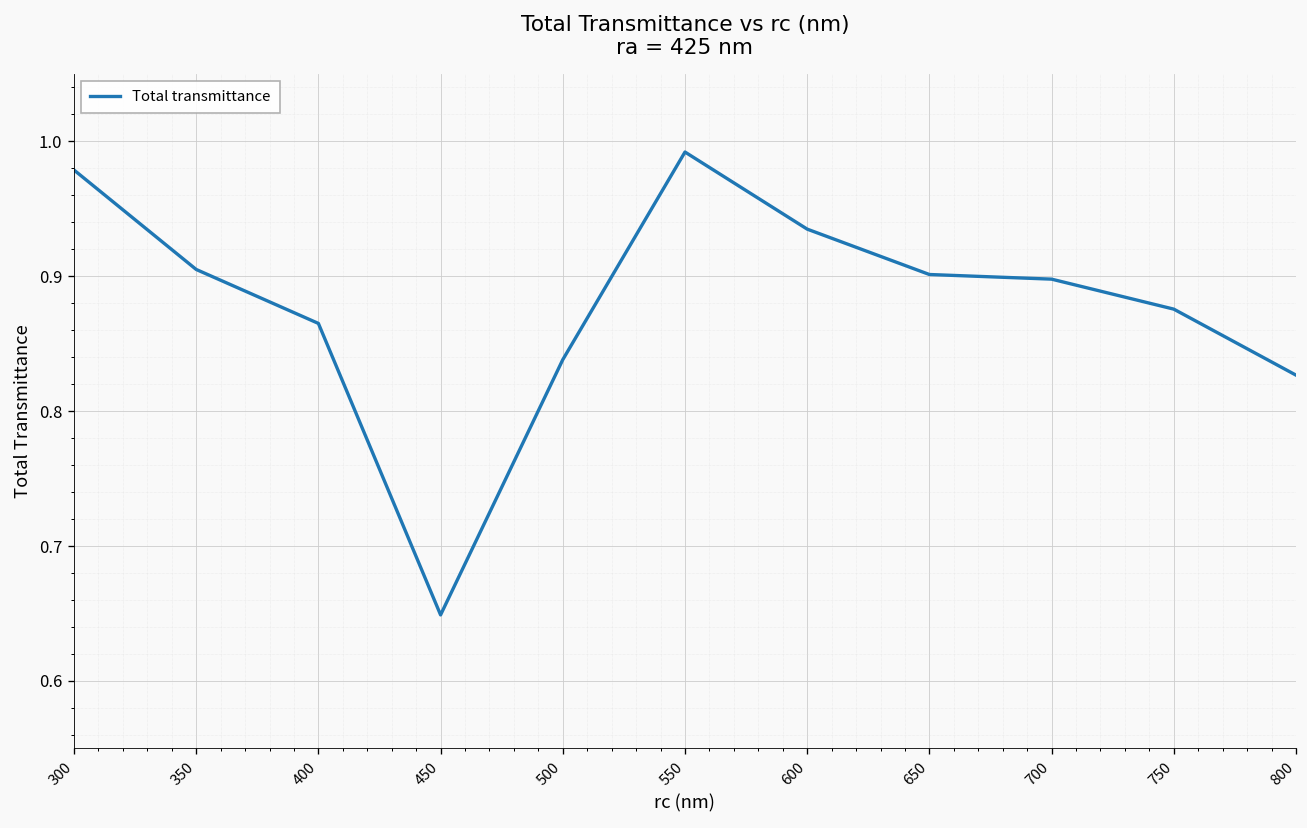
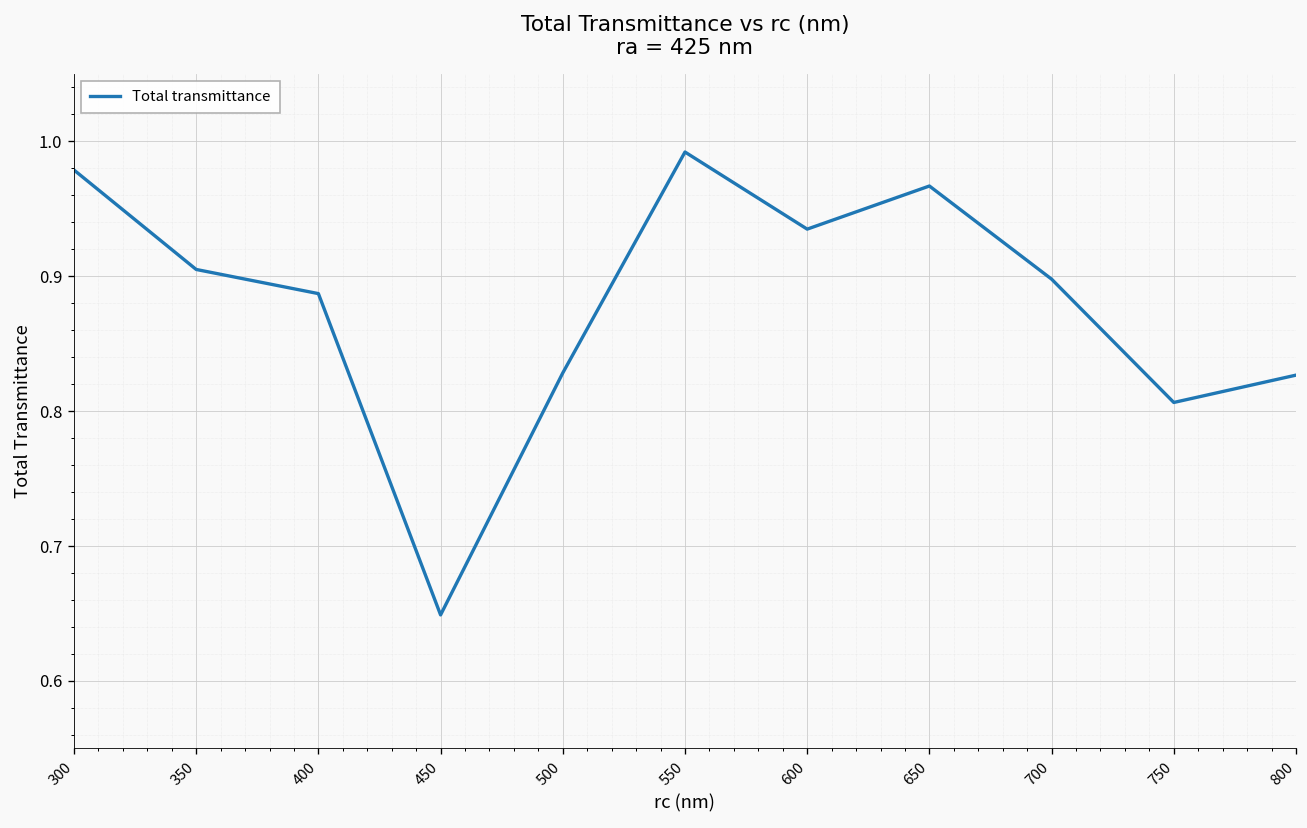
  {
    "300": 0.979,
    "350": 0.905,
-   "400": 0.865,
+   "400": 0.887,
    "450": 0.649,
-   "500": 0.838,
+   "500": 0.828,
    "550": 0.992,
    "600": 0.935,
-   "650": 0.901,
+   "650": 0.967,
    "700": 0.898,
-   "750": 0.876,
+   "750": 0.806,
    "800": 0.827
  }
